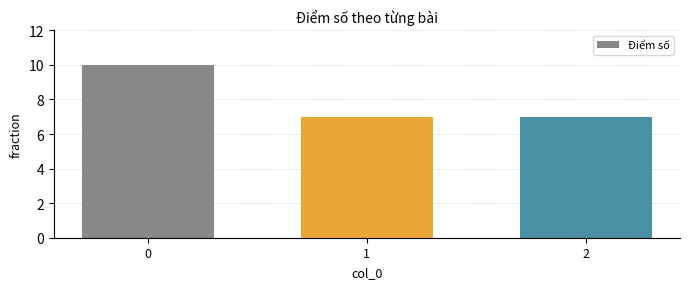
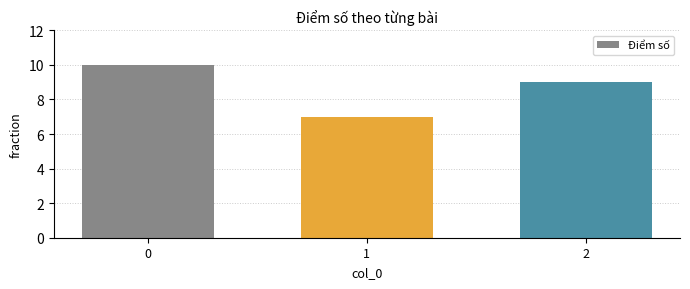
  {
    "0": 10,
    "1": 7,
-   "2": 7
+   "2": 9
  }
